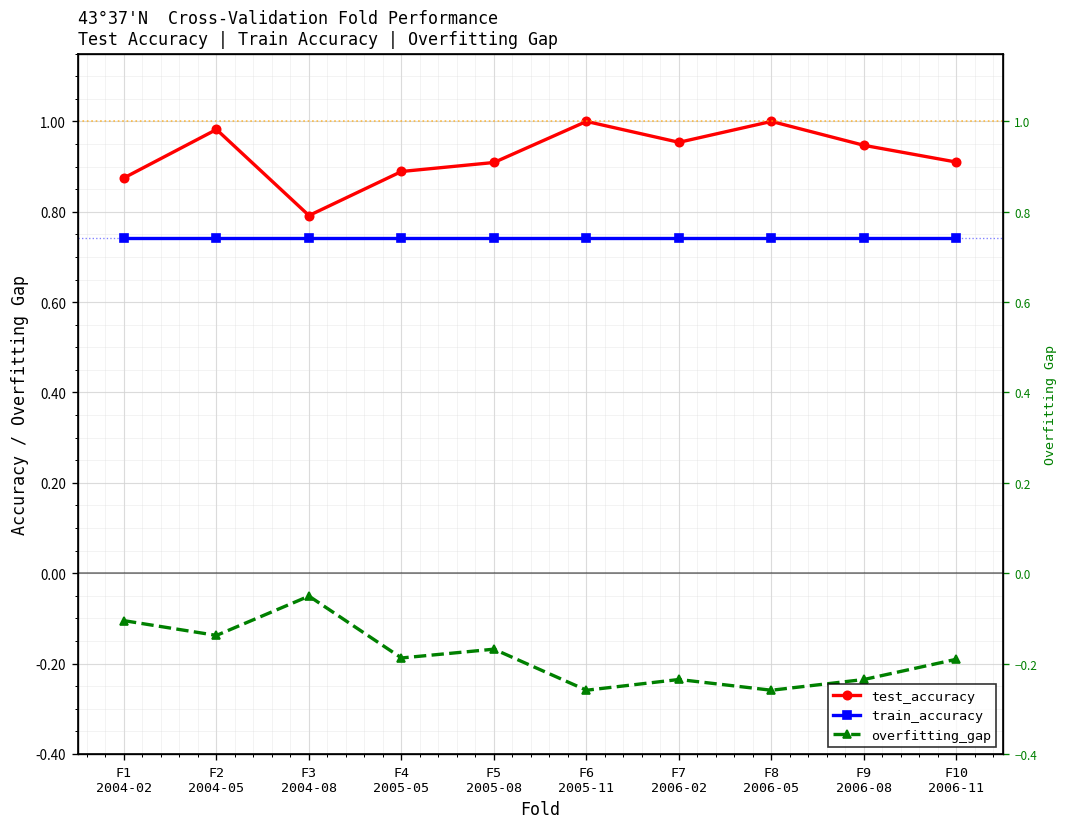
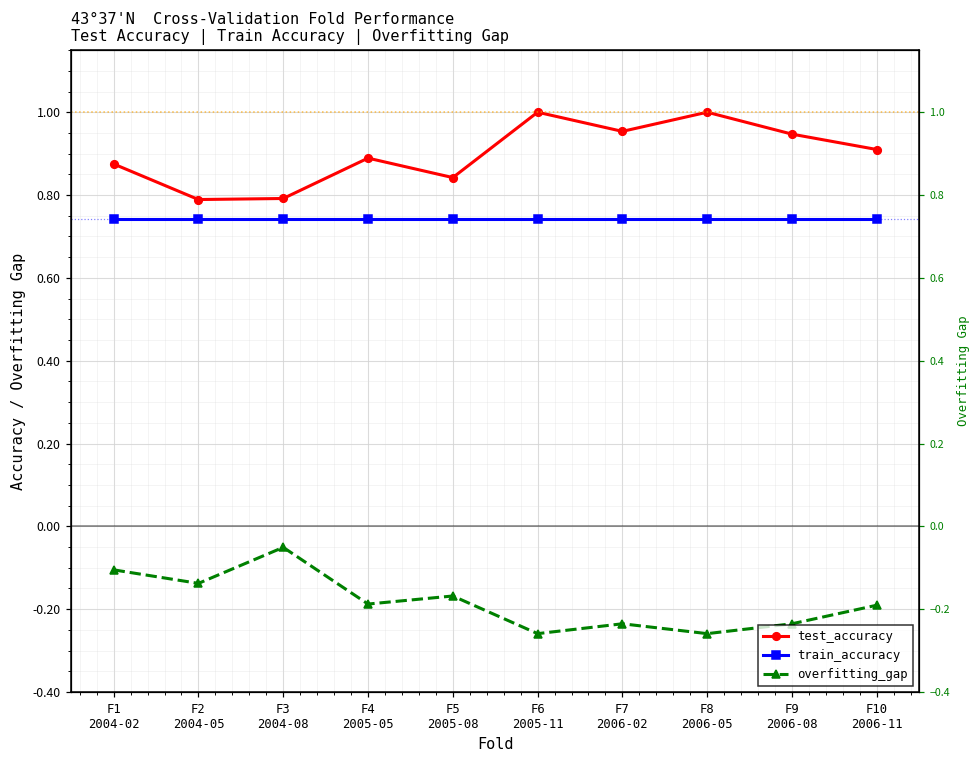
  {
    "test_accuracy": {
      "F1 2004-02": 0.88,
-     "F2 2004-05": 0.98,
+     "F2 2004-05": 0.79,
      "F3 2004-08": 0.79,
      "F4 2005-05": 0.89,
-     "F5 2005-08": 0.91,
+     "F5 2005-08": 0.84,
      "F6 2005-11": 1.00,
      "F7 2006-02": 0.95,
      "F8 2006-05": 1.00,
      "F9 2006-08": 0.95,
      "F10 2006-11": 0.91
    },
    "train_accuracy": {
      "F1 2004-02": 0.74,
      "F2 2004-05": 0.74,
      "F3 2004-08": 0.74,
      "F4 2005-05": 0.74,
      "F5 2005-08": 0.74,
      "F6 2005-11": 0.74,
      "F7 2006-02": 0.74,
      "F8 2006-05": 0.74,
      "F9 2006-08": 0.74,
      "F10 2006-11": 0.74
    },
    "overfitting_gap": {
      "F1 2004-02": -0.11,
      "F2 2004-05": -0.14,
      "F3 2004-08": -0.05,
      "F4 2005-05": -0.19,
      "F5 2005-08": -0.17,
      "F6 2005-11": -0.26,
      "F7 2006-02": -0.24,
      "F8 2006-05": -0.26,
      "F9 2006-08": -0.24,
      "F10 2006-11": -0.19
    }
  }
